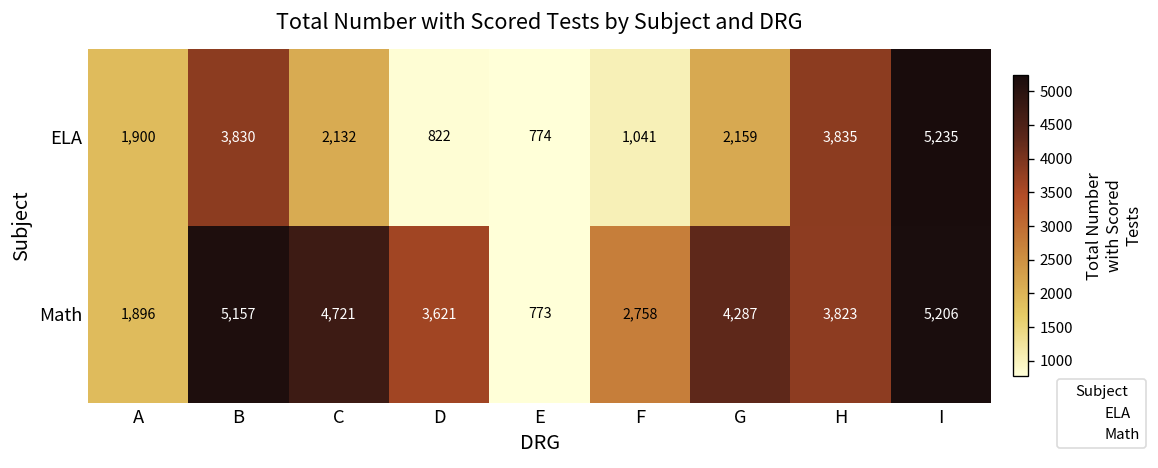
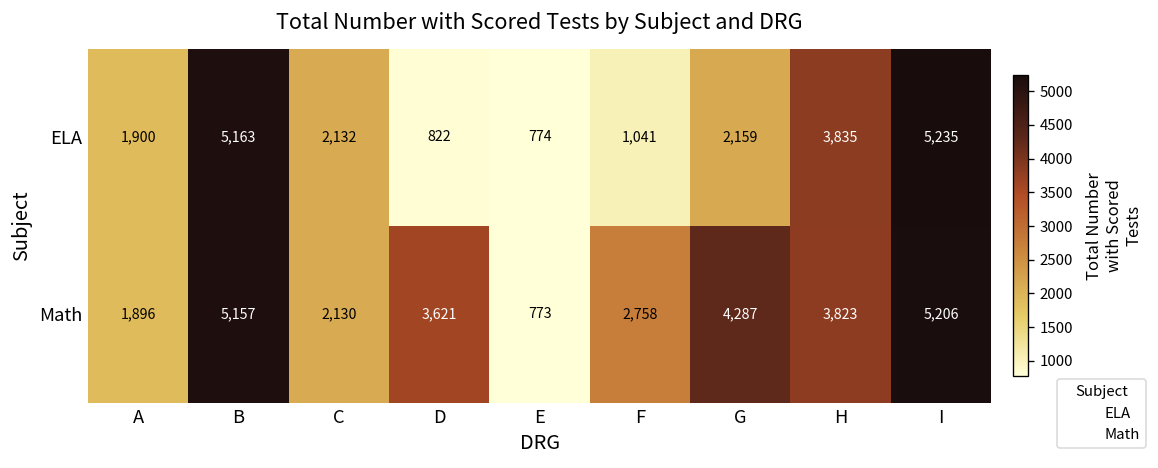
  {
    "ELA": {
      "A": "1,900",
-     "B": "3,830",
+     "B": "5,163",
      "C": "2,132",
      "D": "822",
      "E": "774",
      "F": "1,041",
      "G": "2,159",
      "H": "3,835",
      "I": "5,235"
    },
    "Math": {
      "A": "1,896",
      "B": "5,157",
-     "C": "4,721",
+     "C": "2,130",
      "D": "3,621",
      "E": "773",
      "F": "2,758",
      "G": "4,287",
      "H": "3,823",
      "I": "5,206"
    }
  }
